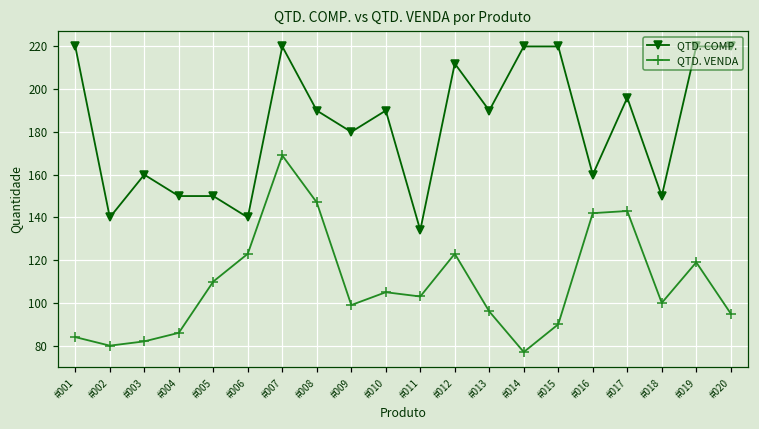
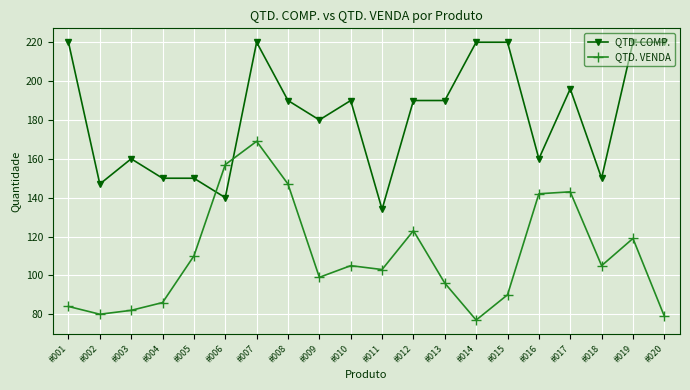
  {
    "QTD. COMP.": {
      "#001": 220,
-     "#002": 140,
+     "#002": 147,
      "#003": 160,
      "#004": 150,
      "#005": 150,
      "#006": 140,
      "#007": 220,
      "#008": 190,
      "#009": 180,
      "#010": 190,
      "#011": 134,
-     "#012": 212,
+     "#012": 190,
      "#013": 190,
      "#014": 220,
      "#015": 220,
      "#016": 160,
      "#017": 196,
      "#018": 150
    },
    "QTD. VENDA": {
      "#001": 84,
      "#002": 80,
      "#003": 82,
      "#004": 86,
      "#005": 110,
-     "#006": 123,
+     "#006": 157,
      "#007": 169,
      "#008": 147,
      "#009": 99,
      "#010": 105,
      "#011": 103,
      "#012": 123,
      "#013": 96,
      "#014": 77,
      "#015": 90,
      "#016": 142,
      "#017": 143,
-     "#018": 100,
+     "#018": 105,
      "#019": 119,
-     "#020": 95
+     "#020": 79
    }
  }
